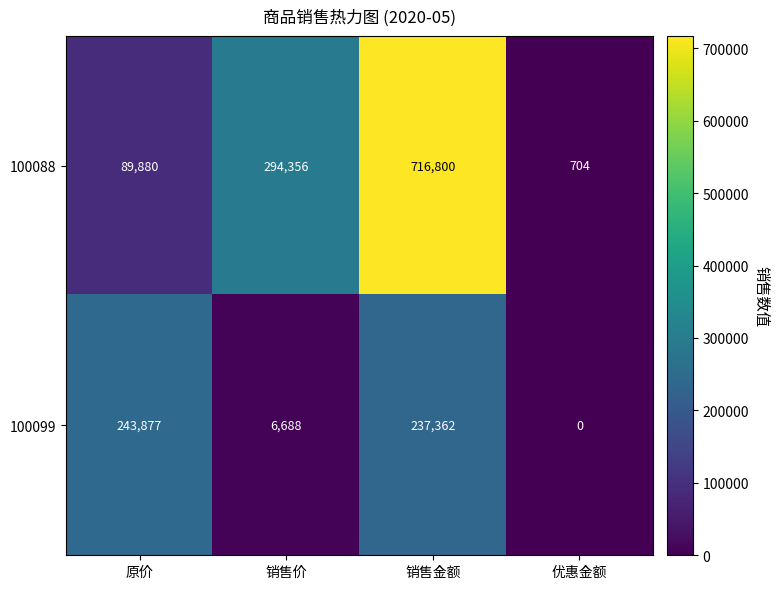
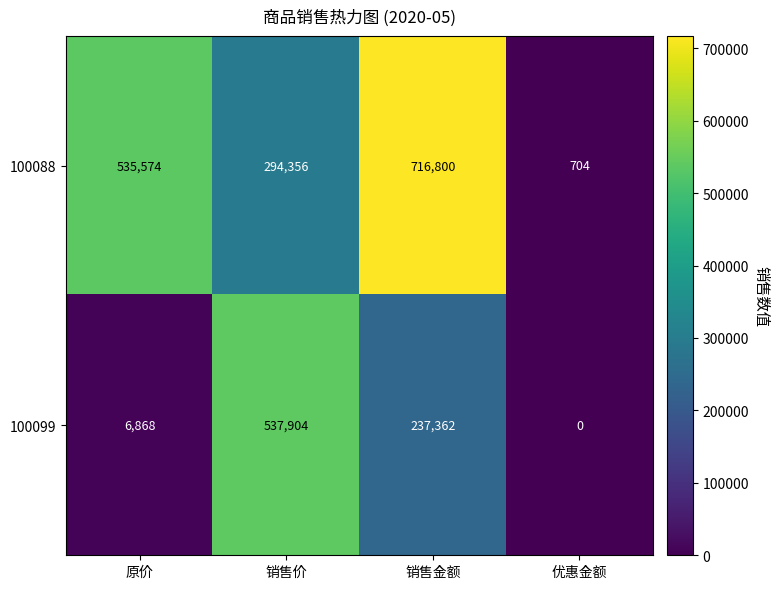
  {
    "100088": {
-     "原价": "89,880",
+     "原价": "535,574",
      "销售价": "294,356",
      "销售金额": "716,800",
      "优惠金额": "704"
    },
    "100099": {
-     "原价": "243,877",
-     "销售价": "6,688",
+     "原价": "6,868",
+     "销售价": "537,904",
      "销售金额": "237,362",
      "优惠金额": "0"
    }
  }
